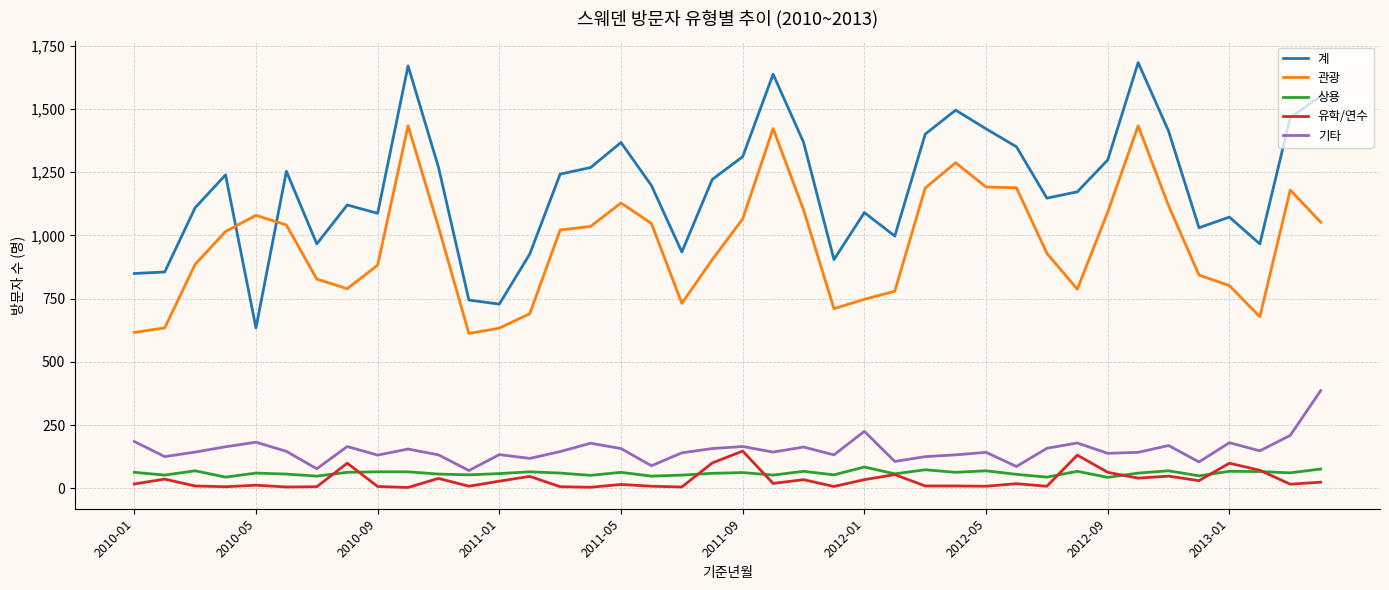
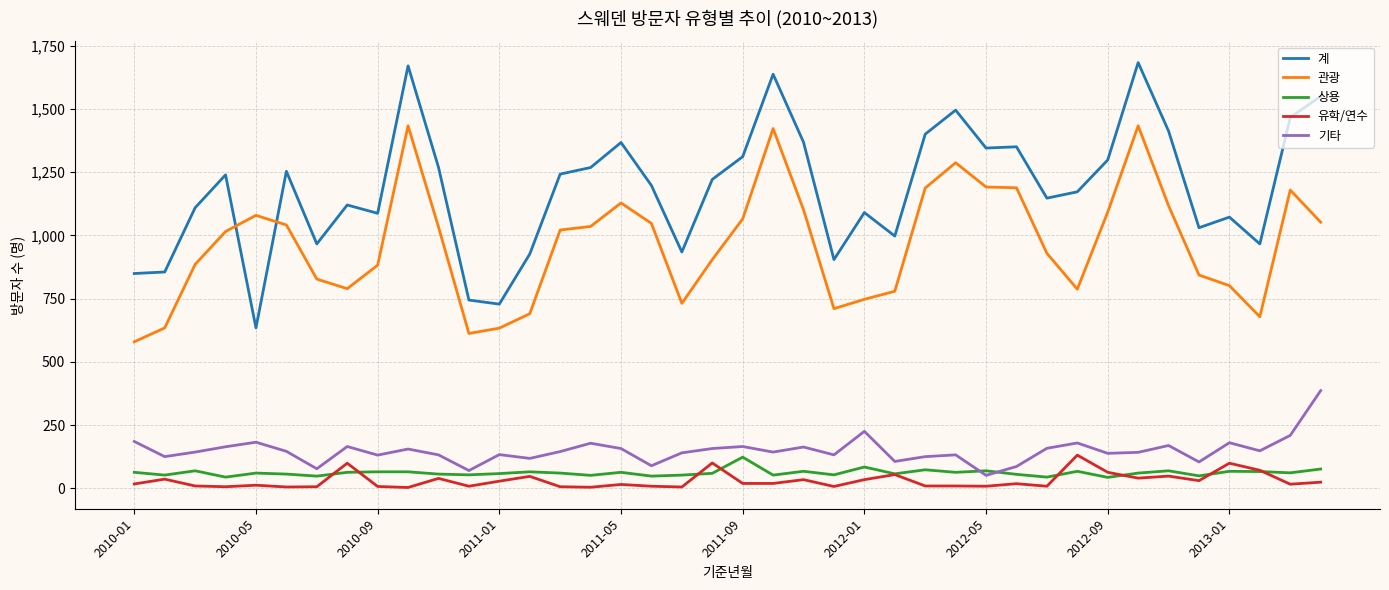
  {
    "계": {
      "2010-01": "850",
      "2010-05": "630",
      "2010-09": "1,090",
      "2011-01": "730",
      "2011-05": "1,370",
      "2011-09": "1,310",
      "2012-01": "1,090",
-     "2012-05": "1,420",
+     "2012-05": "1,350",
      "2012-09": "1,300",
      "2013-01": "1,070"
    },
    "관광": {
-     "2010-01": "620",
+     "2010-01": "580",
      "2010-05": "1,080",
      "2010-09": "880",
      "2011-01": "630",
      "2011-05": "1,130",
      "2011-09": "1,070",
      "2012-01": "750",
      "2012-05": "1,190",
      "2012-09": "1,090",
      "2013-01": "800"
    },
    "상용": {
      "2010-01": "60",
      "2010-05": "60",
      "2010-09": "70",
      "2011-01": "60",
      "2011-05": "60",
-     "2011-09": "60",
+     "2011-09": "120",
      "2012-01": "80",
      "2012-05": "70",
      "2012-09": "40",
      "2013-01": "70"
    },
    "유학/연수": {
      "2010-01": "20",
      "2010-05": "10",
      "2010-09": "10",
      "2011-01": "30",
      "2011-05": "20",
-     "2011-09": "150",
+     "2011-09": "20",
      "2012-01": "30",
      "2012-05": "10",
      "2012-09": "60",
      "2013-01": "100"
    },
    "기타": {
      "2010-01": "190",
      "2010-05": "180",
      "2010-09": "130",
      "2011-01": "130",
      "2011-05": "160",
      "2011-09": "170",
      "2012-01": "230",
-     "2012-05": "140",
+     "2012-05": "50",
      "2012-09": "140",
      "2013-01": "180"
    }
  }
